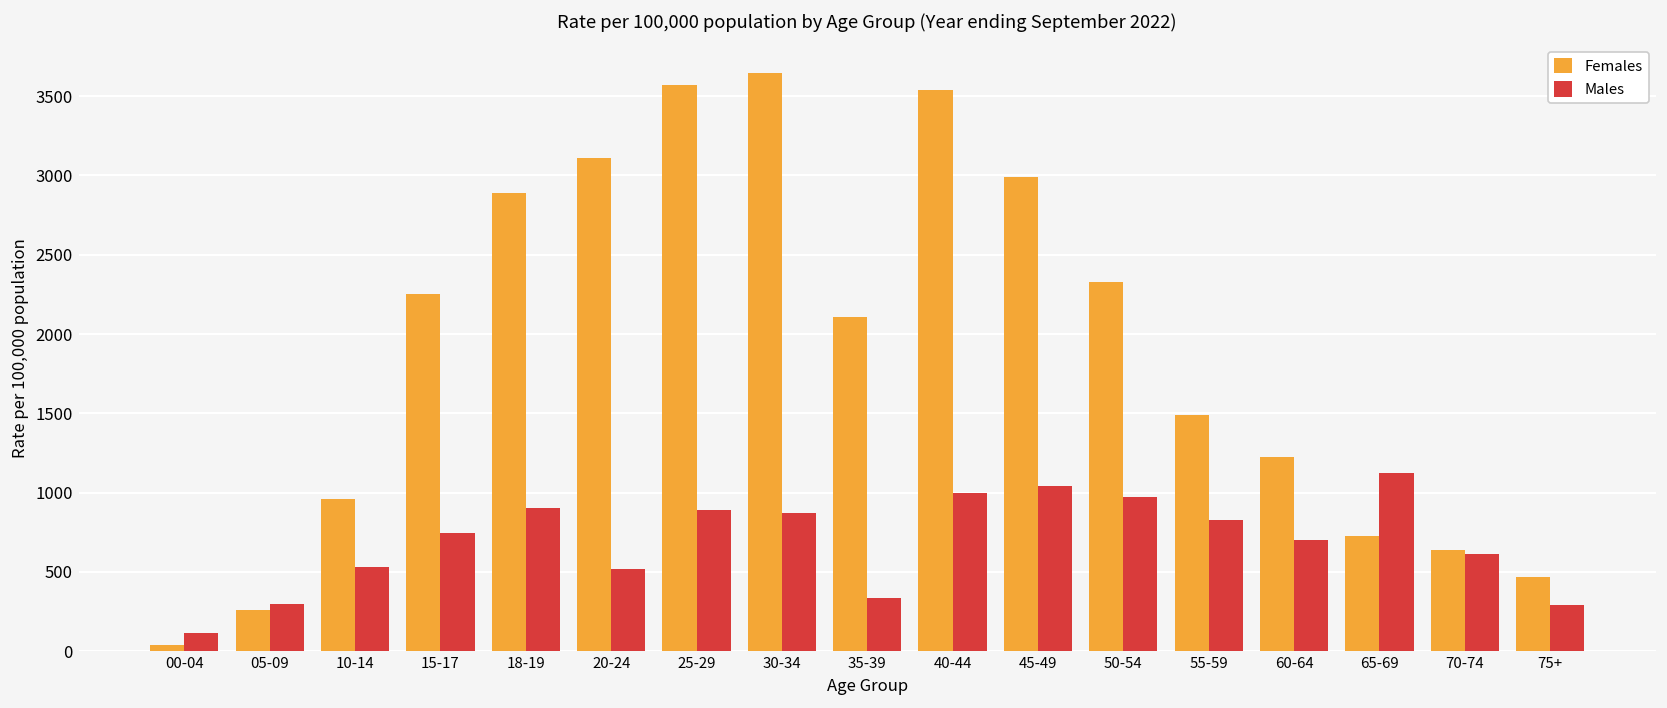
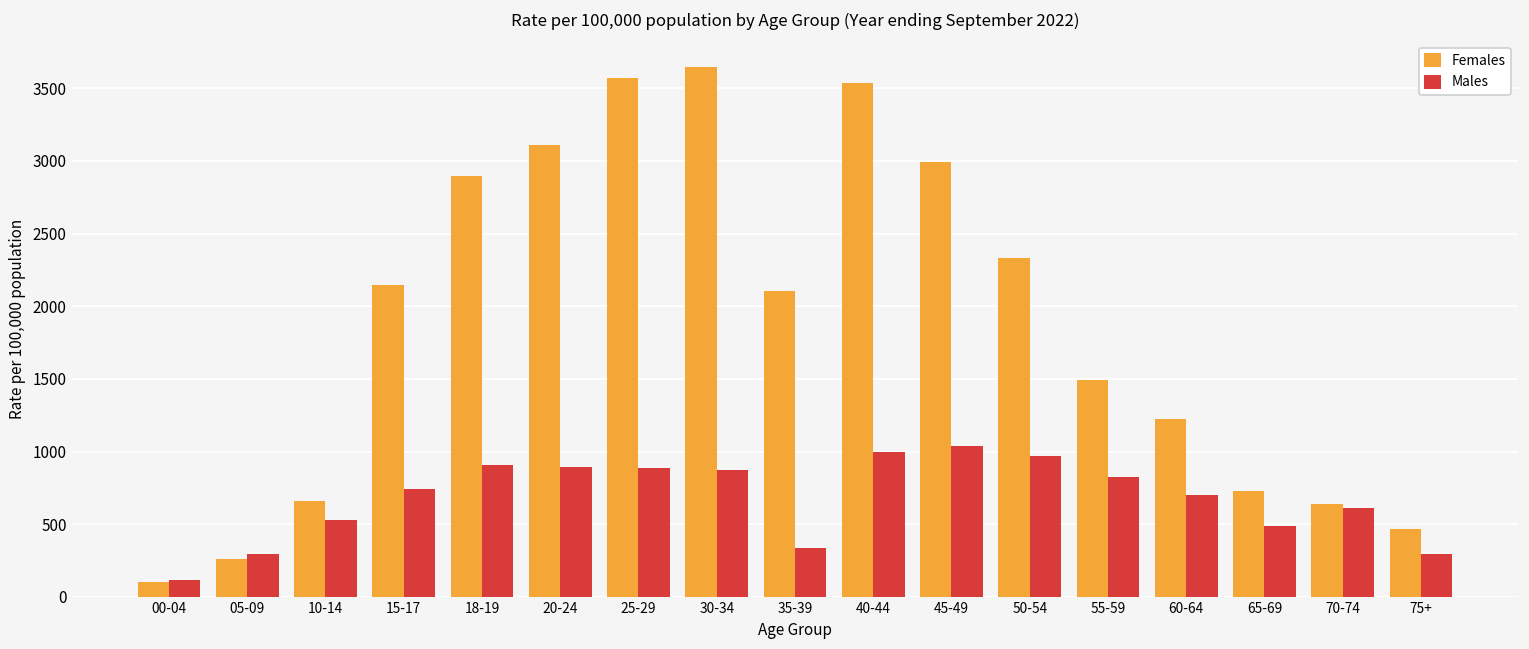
  {
    "Females": {
-     "00-04": 40,
+     "00-04": 100,
      "05-09": 260,
-     "10-14": 960,
-     "15-17": 2250,
+     "10-14": 660,
+     "15-17": 2140,
      "18-19": 2890,
      "20-24": 3110,
      "25-29": 3570,
      "30-34": 3640,
      "35-39": 2110,
      "40-44": 3540,
      "45-49": 2990,
      "50-54": 2330,
      "55-59": 1490,
      "60-64": 1220,
      "65-69": 730,
      "70-74": 640,
      "75+": 470
    },
    "Males": {
      "00-04": 110,
      "05-09": 300,
      "10-14": 530,
      "15-17": 740,
      "18-19": 900,
-     "20-24": 520,
+     "20-24": 890,
      "25-29": 890,
      "30-34": 870,
      "35-39": 340,
      "40-44": 1000,
      "45-49": 1040,
      "50-54": 970,
      "55-59": 830,
      "60-64": 700,
-     "65-69": 1130,
+     "65-69": 490,
      "70-74": 610,
      "75+": 290
    }
  }
